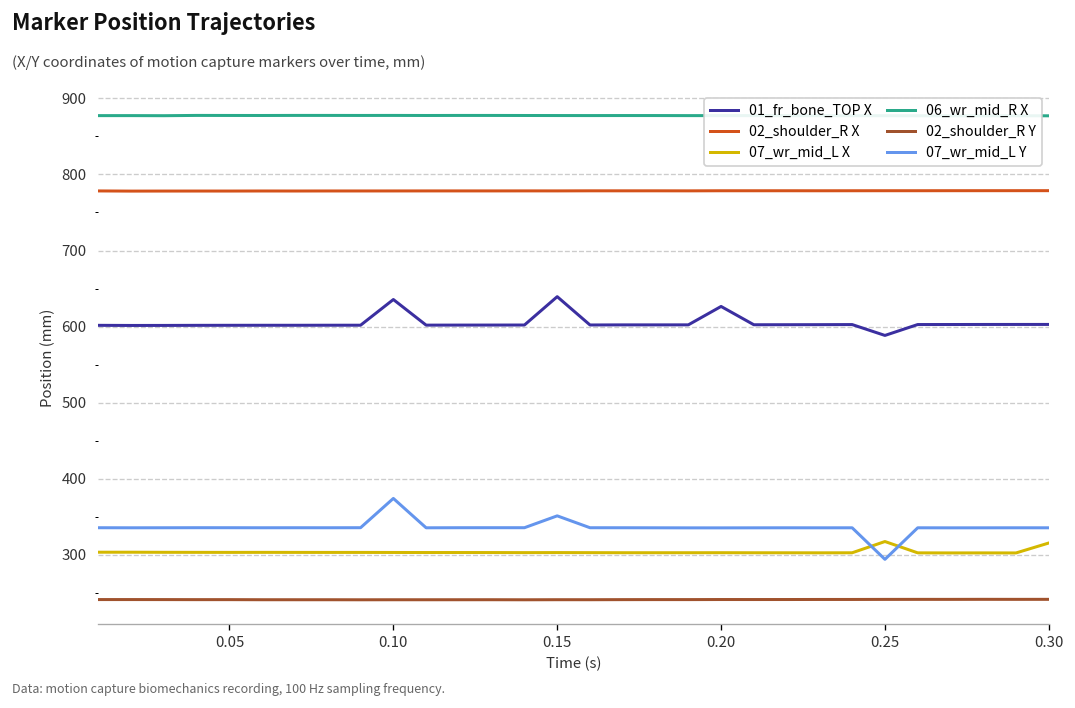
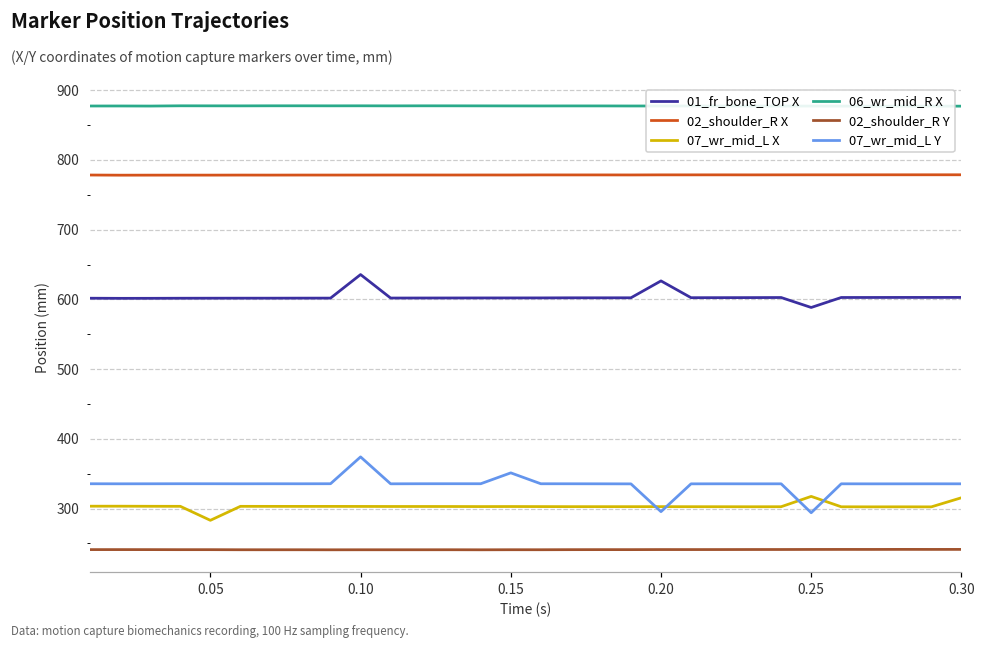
  {
    "01_fr_bone_TOP X": {
      "0.05": 600,
      "0.10": 640,
-     "0.15": 640,
+     "0.15": 600,
      "0.20": 630,
      "0.25": 590,
      "0.30": 600
    },
    "07_wr_mid_L X": {
-     "0.05": 300,
+     "0.05": 280,
      "0.10": 300,
      "0.15": 300,
      "0.20": 300,
      "0.25": 320,
      "0.30": 320
    },
    "06_wr_mid_R X": {
      "0.05": 880,
      "0.10": 880,
      "0.15": 880,
      "0.30": 880
    },
    "07_wr_mid_L Y": {
      "0.05": 340,
      "0.10": 370,
      "0.15": 350,
-     "0.20": 340,
+     "0.20": 300,
      "0.25": 290,
      "0.30": 340
    }
  }
